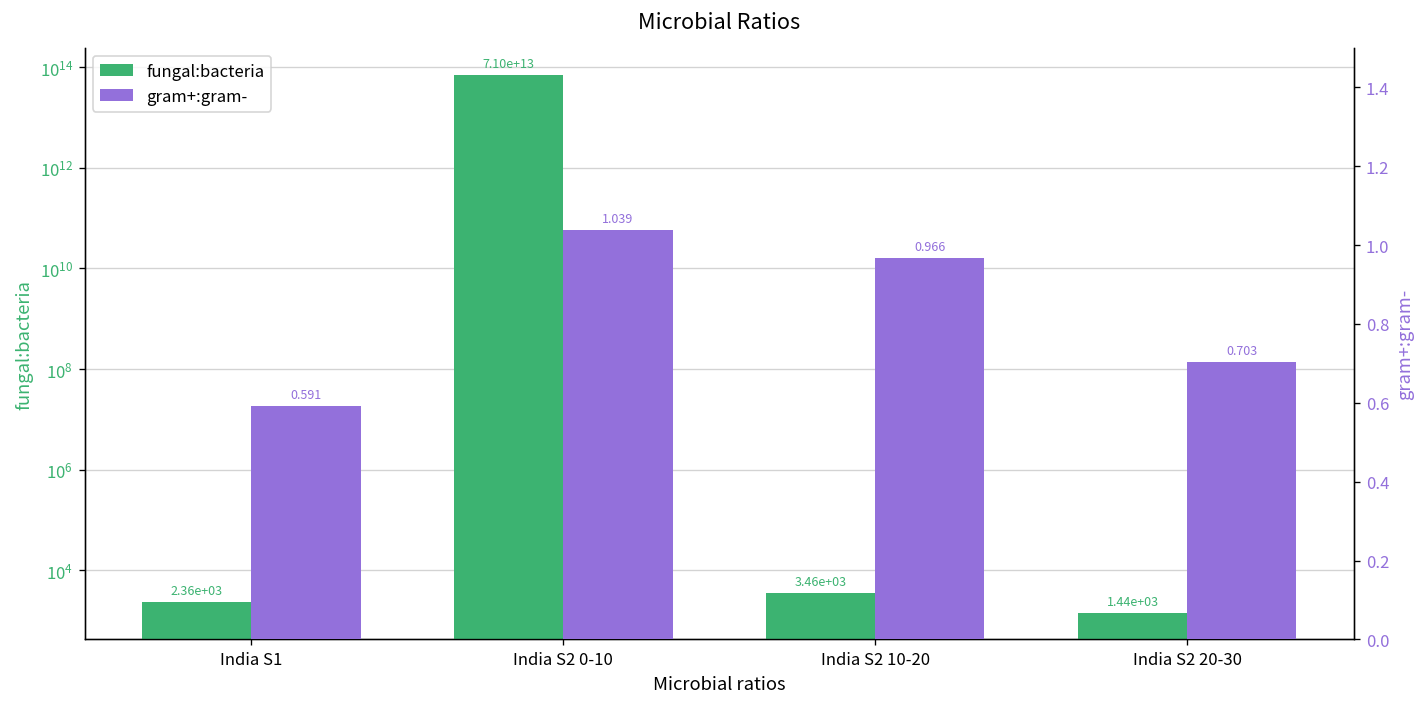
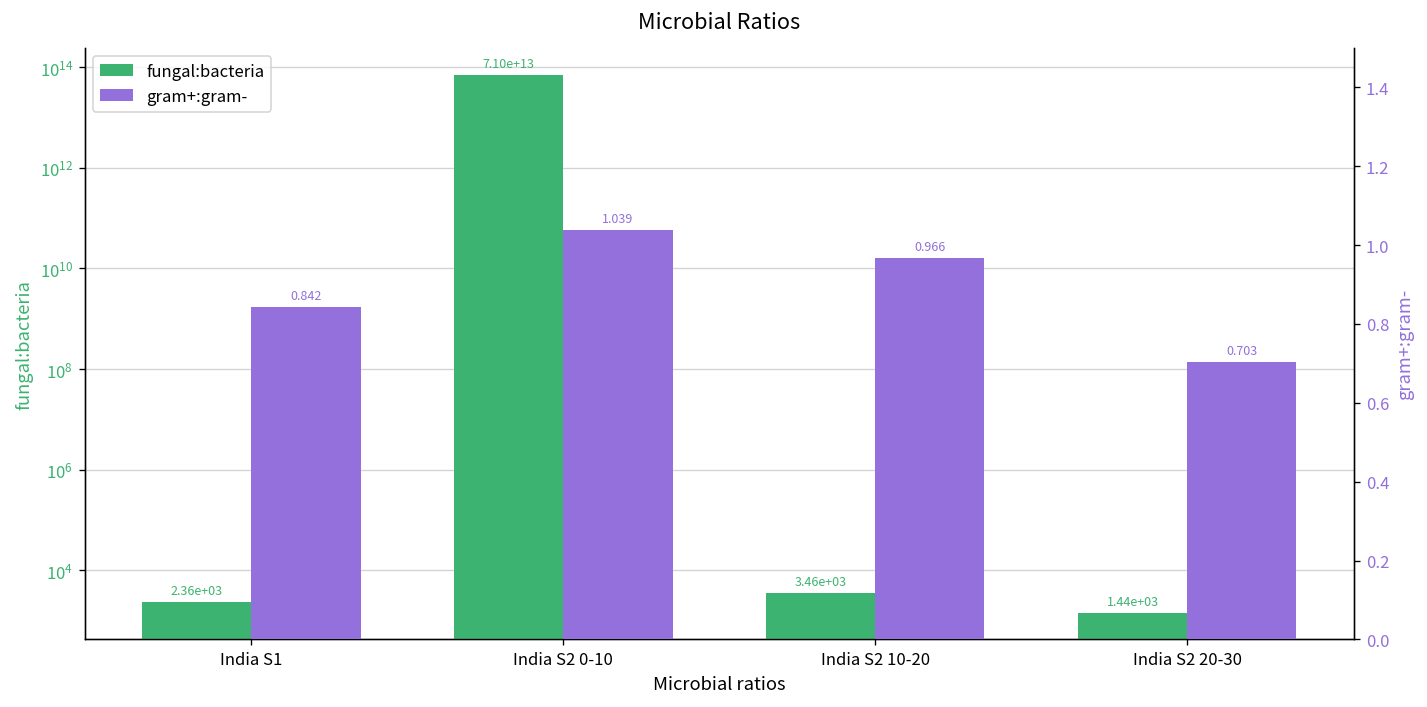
  {
    "gram+:gram-": {
-     "India S1": 0.591,
+     "India S1": 0.842,
      "India S2 0-10": 1.039,
      "India S2 10-20": 0.966,
      "India S2 20-30": 0.703
    }
  }
